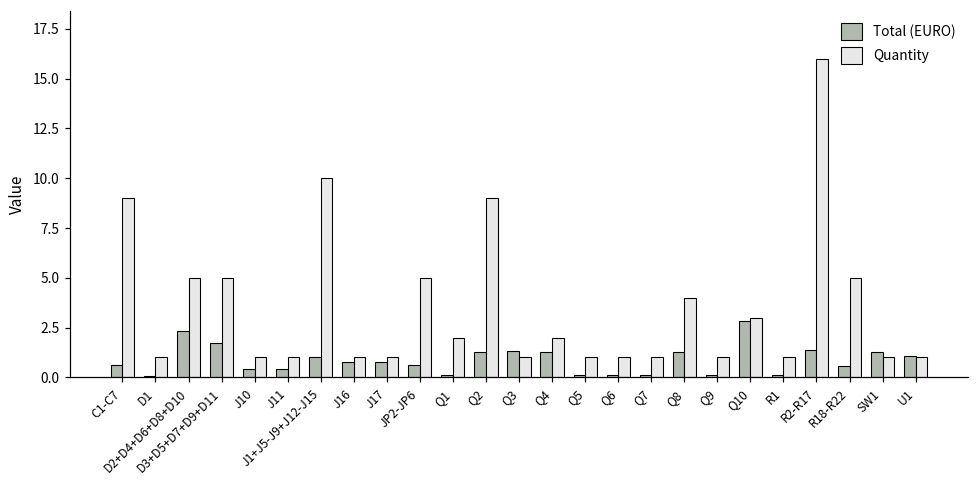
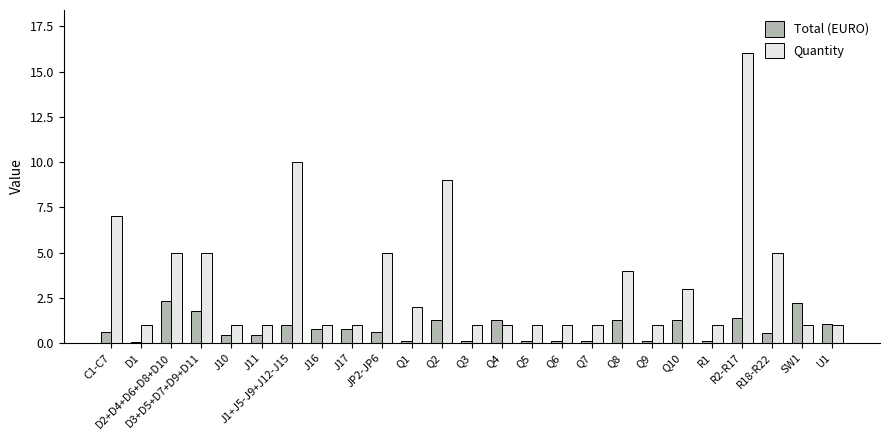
  {
    "Total (EURO)": {
      "C1-C7": 0.6,
      "D2+D4+D6+D8+D10": 2.3,
      "D3+D5+D7+D9+D11": 1.7,
      "J10": 0.4,
      "J11": 0.4,
      "J1+J5-J9+J12-J15": 1.0,
      "J16": 0.8,
      "J17": 0.8,
      "JP2-JP6": 0.6,
      "Q2": 1.3,
-     "Q3": 1.3,
+     "Q3": 0.1,
      "Q4": 1.3,
      "Q8": 1.3,
-     "Q10": 2.9,
+     "Q10": 1.3,
      "R2-R17": 1.4,
      "R18-R22": 0.6,
-     "SW1": 1.3,
+     "SW1": 2.2,
      "U1": 1.1
    },
    "Quantity": {
-     "C1-C7": 9,
+     "C1-C7": 7,
      "D1": 1,
      "D2+D4+D6+D8+D10": 5,
      "D3+D5+D7+D9+D11": 5,
      "J10": 1,
      "J11": 1,
      "J1+J5-J9+J12-J15": 10,
      "J16": 1,
      "J17": 1,
      "JP2-JP6": 5,
      "Q1": 2,
      "Q2": 9,
      "Q3": 1,
-     "Q4": 2,
+     "Q4": 1,
      "Q5": 1,
      "Q6": 1,
      "Q7": 1,
      "Q8": 4,
      "Q9": 1,
      "Q10": 3,
      "R1": 1,
      "R2-R17": 16,
      "R18-R22": 5,
      "SW1": 1,
      "U1": 1
    }
  }
